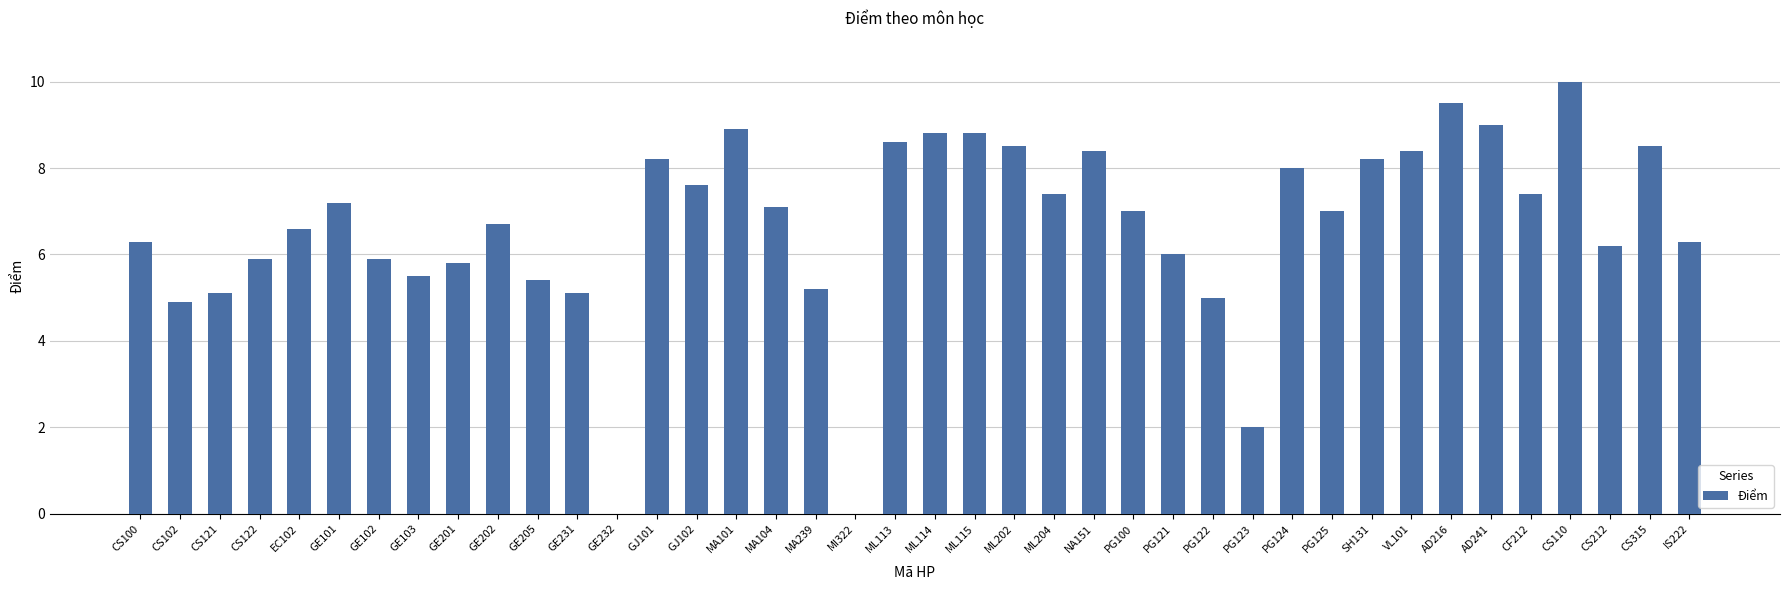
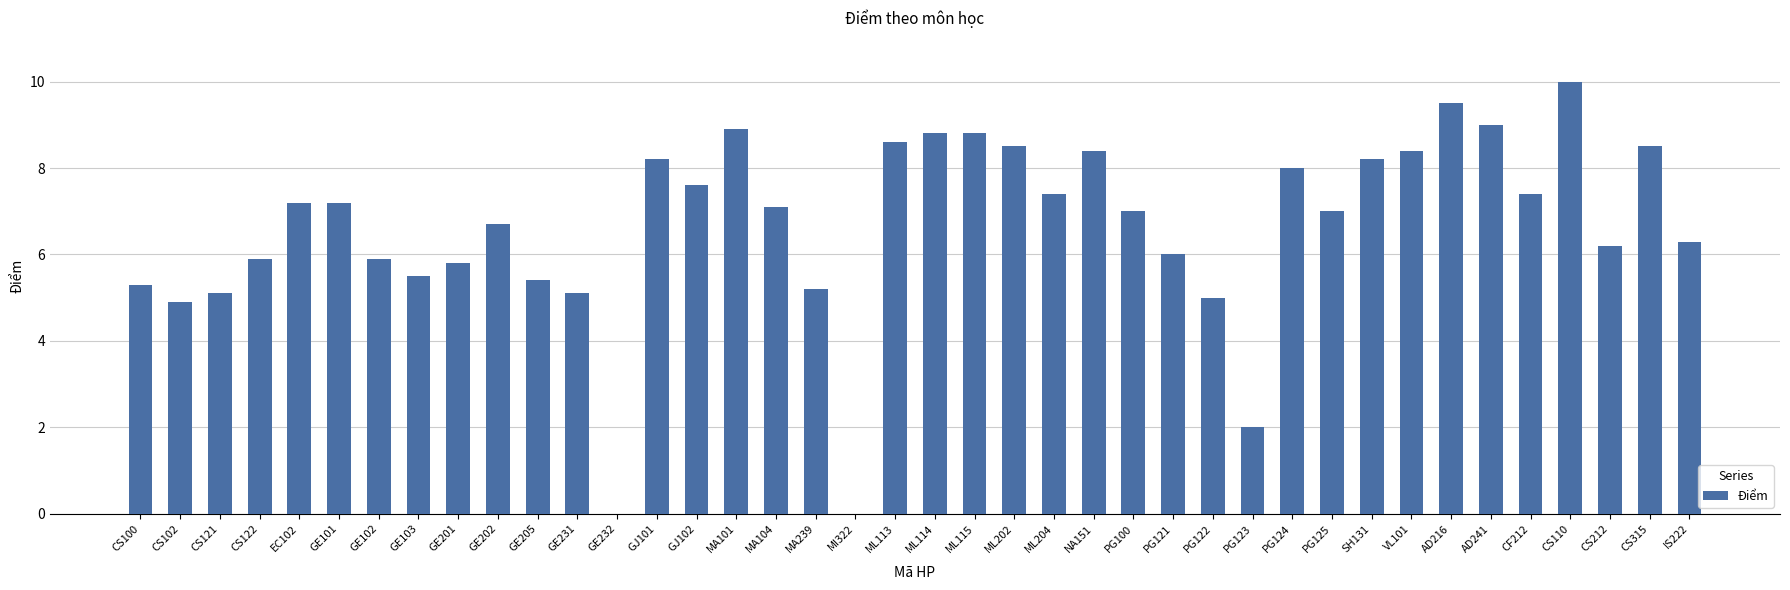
  {
-   "CS100": 6.3,
+   "CS100": 5.3,
    "CS102": 4.9,
    "CS121": 5.1,
    "CS122": 5.9,
-   "EC102": 6.6,
+   "EC102": 7.2,
    "GE101": 7.2,
    "GE102": 5.9,
    "GE103": 5.5,
    "GE201": 5.8,
    "GE202": 6.7,
    "GE205": 5.4,
    "GE231": 5.1,
    "GE232": 0.0,
    "GJ101": 8.2,
    "GJ102": 7.6,
    "MA101": 8.9,
    "MA104": 7.1,
    "MA239": 5.2,
    "MI322": 0.0,
    "ML113": 8.6,
    "ML114": 8.8,
    "ML115": 8.8,
    "ML202": 8.5,
    "ML204": 7.4,
    "NA151": 8.4,
    "PG100": 7.0,
    "PG121": 6.0,
    "PG122": 5.0,
    "PG123": 2.0,
    "PG124": 8.0,
    "PG125": 7.0,
    "SH131": 8.2,
    "VL101": 8.4,
    "AD216": 9.5,
    "AD241": 9.0,
    "CF212": 7.4,
    "CS110": 10.0,
    "CS212": 6.2,
    "CS315": 8.5,
    "IS222": 6.3
  }
